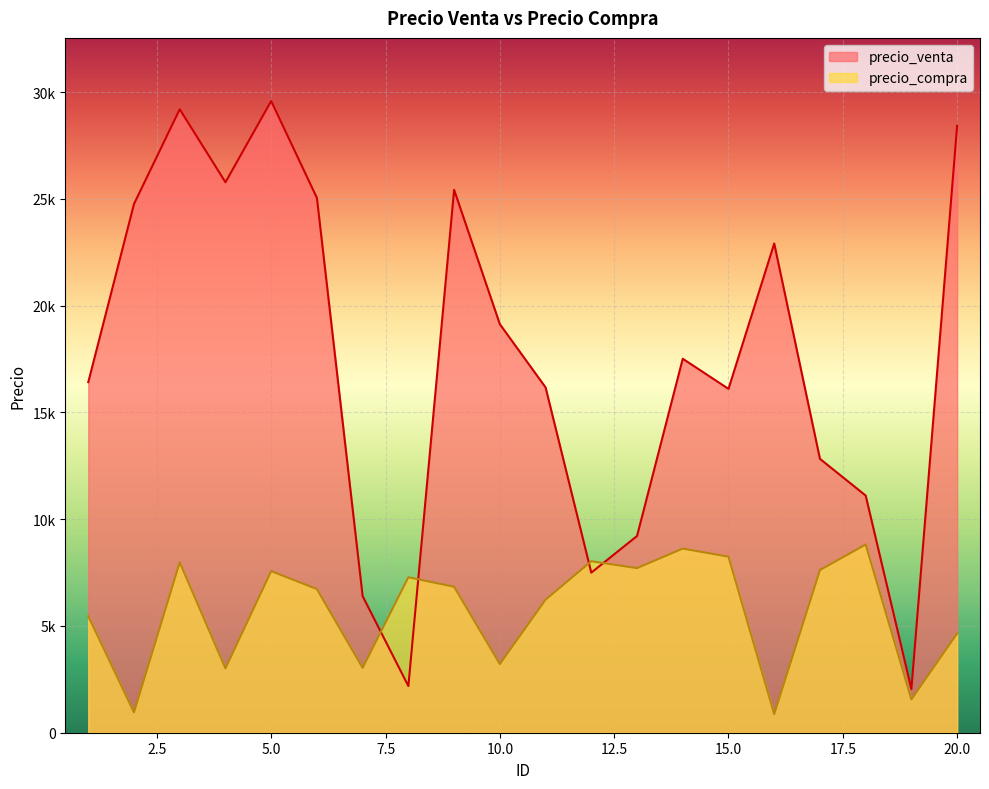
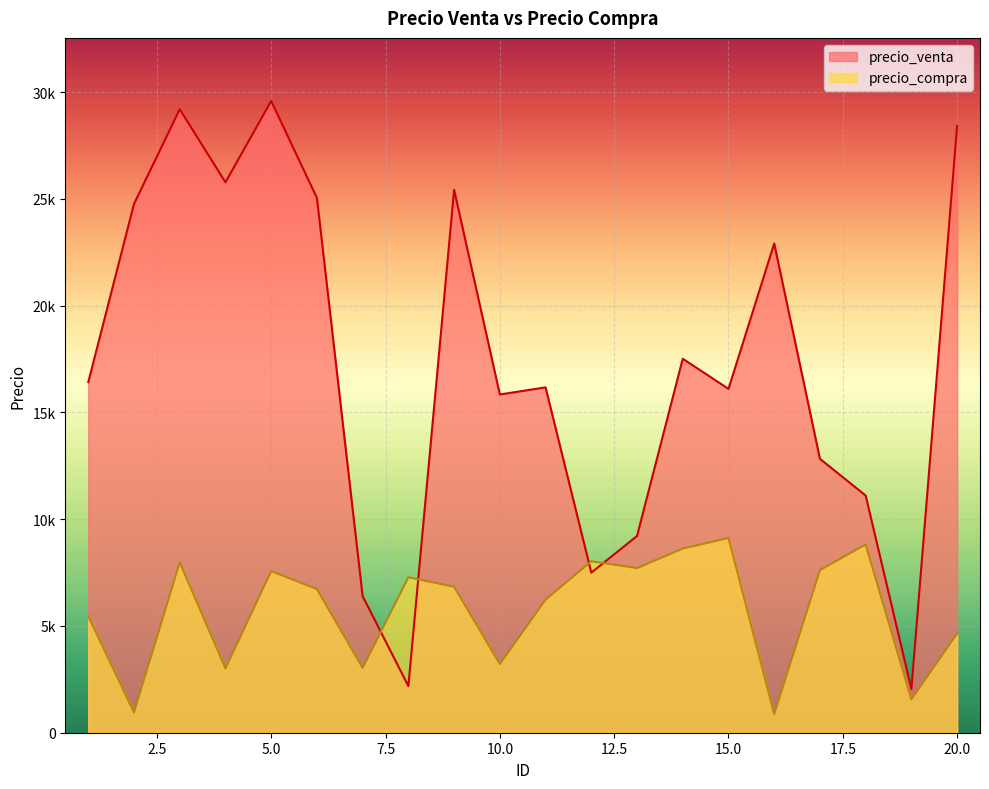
  {
    "precio_venta": {
      "5.0": 29600,
-     "10.0": 19100,
+     "10.0": 15800,
      "15.0": 16100,
      "20.0": 28400
    },
    "precio_compra": {
      "5.0": 7600,
      "10.0": 3200,
-     "15.0": 8200,
+     "15.0": 9100,
      "20.0": 4600
    }
  }
